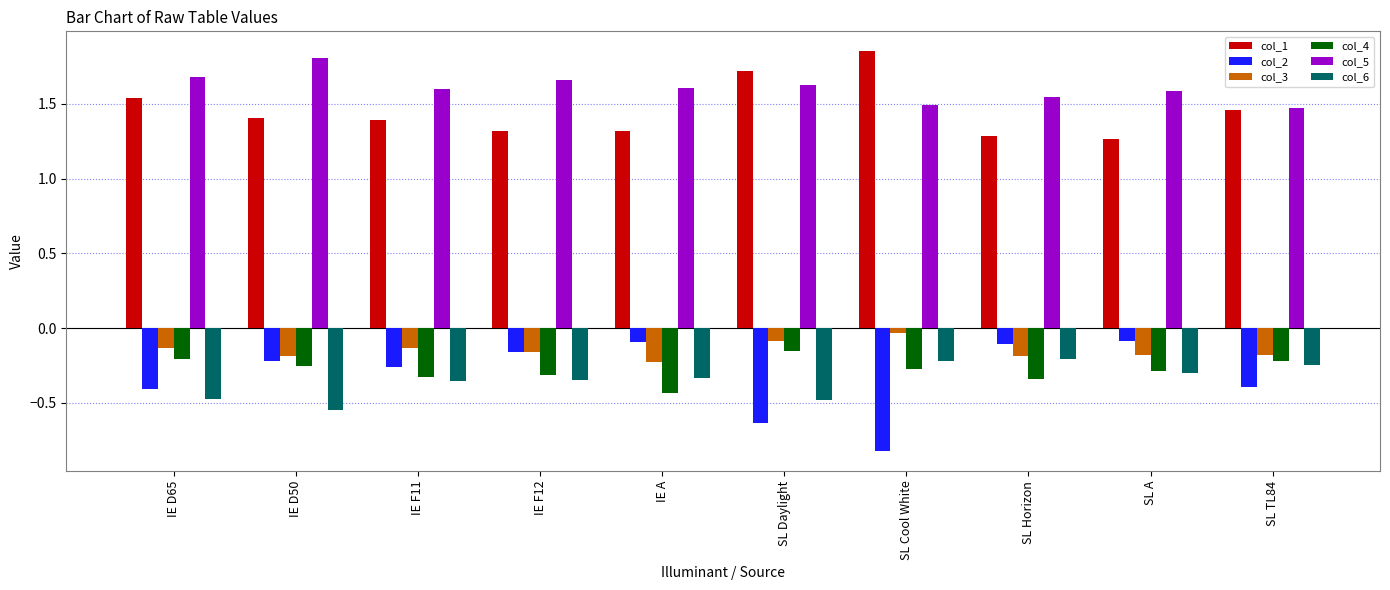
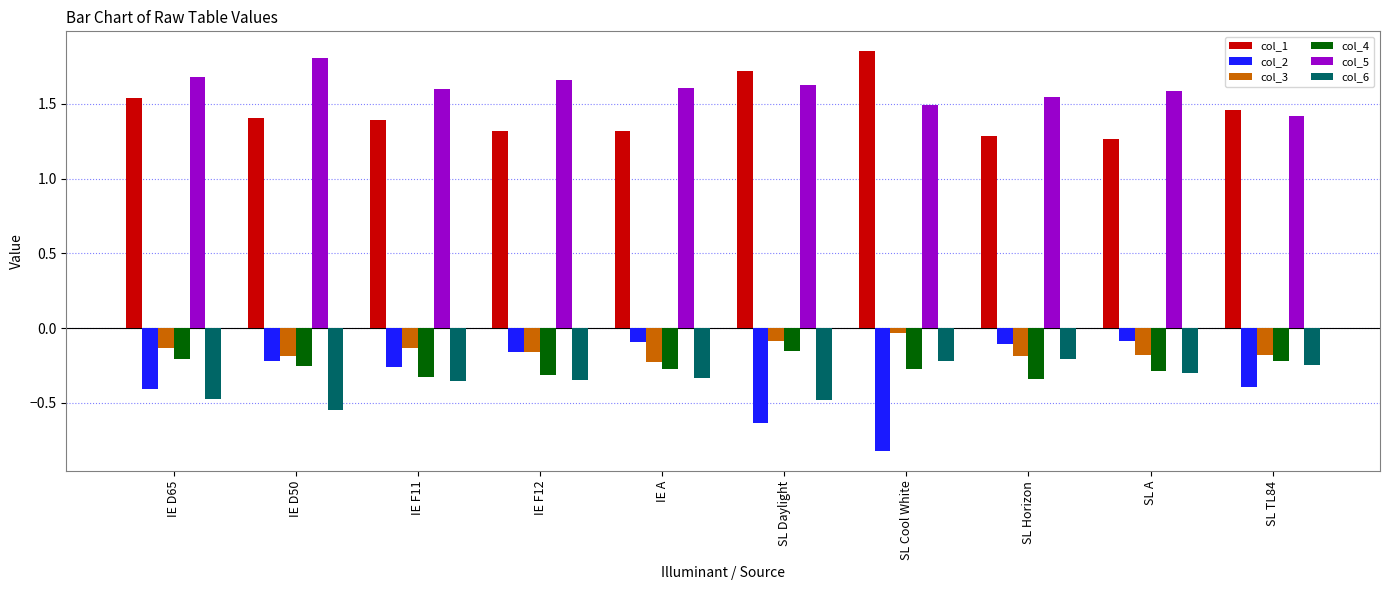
  {
    "col_1": {
      "IE D65": 1.54,
      "IE D50": 1.40,
      "IE F11": 1.39,
      "IE F12": 1.32,
      "IE A": 1.32,
      "SL Daylight": 1.72,
      "SL Cool White": 1.85,
      "SL Horizon": 1.29,
      "SL A": 1.27,
      "SL TL84": 1.46
    },
    "col_2": {
      "IE D65": -0.41,
      "IE D50": -0.22,
      "IE F11": -0.26,
      "IE F12": -0.16,
      "IE A": -0.09,
      "SL Daylight": -0.64,
      "SL Cool White": -0.82,
      "SL Horizon": -0.10,
      "SL A": -0.09,
      "SL TL84": -0.39
    },
    "col_3": {
      "IE D65": -0.13,
      "IE D50": -0.19,
      "IE F11": -0.13,
      "IE F12": -0.16,
      "IE A": -0.22,
      "SL Daylight": -0.08,
      "SL Cool White": -0.03,
      "SL Horizon": -0.18,
      "SL A": -0.18,
      "SL TL84": -0.18
    },
    "col_4": {
      "IE D65": -0.21,
      "IE D50": -0.26,
      "IE F11": -0.33,
      "IE F12": -0.31,
-     "IE A": -0.43,
+     "IE A": -0.27,
      "SL Daylight": -0.15,
      "SL Cool White": -0.27,
      "SL Horizon": -0.34,
      "SL A": -0.29,
      "SL TL84": -0.22
    },
    "col_5": {
      "IE D65": 1.68,
      "IE D50": 1.81,
      "IE F11": 1.60,
      "IE F12": 1.66,
      "IE A": 1.61,
      "SL Daylight": 1.63,
      "SL Cool White": 1.49,
      "SL Horizon": 1.54,
      "SL A": 1.59,
-     "SL TL84": 1.47
+     "SL TL84": 1.42
    },
    "col_6": {
      "IE D65": -0.48,
      "IE D50": -0.55,
      "IE F11": -0.35,
      "IE F12": -0.35,
      "IE A": -0.33,
      "SL Daylight": -0.48,
      "SL Cool White": -0.22,
      "SL Horizon": -0.21,
      "SL A": -0.30,
      "SL TL84": -0.25
    }
  }
